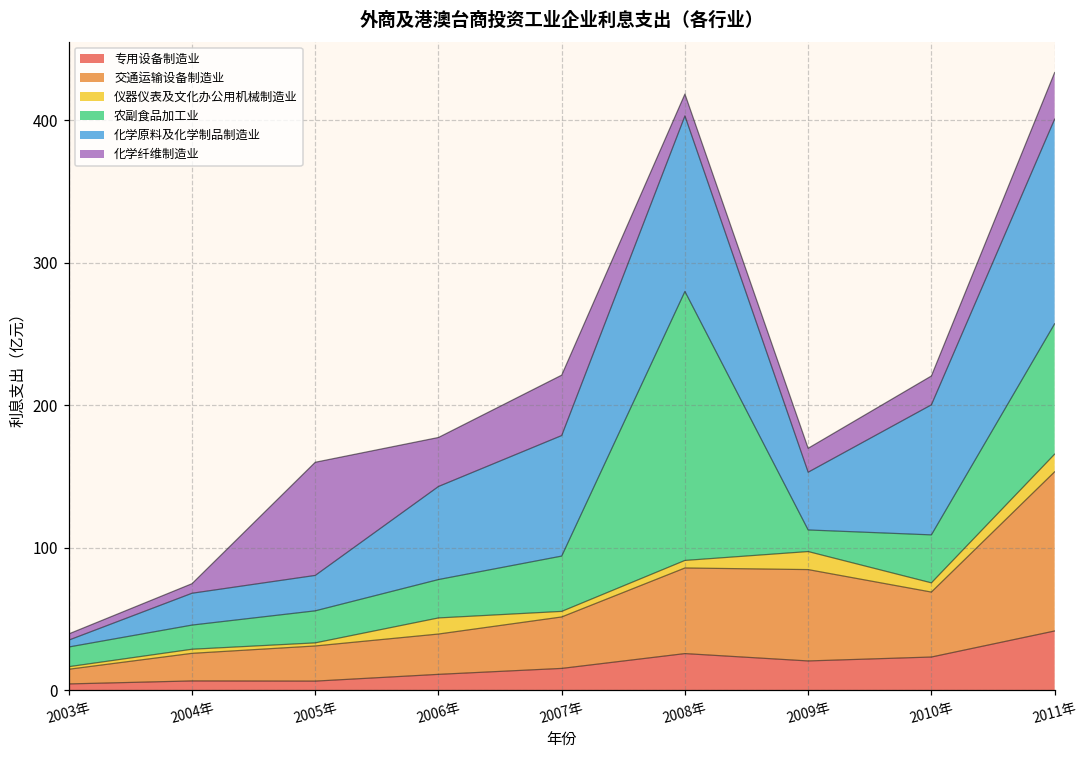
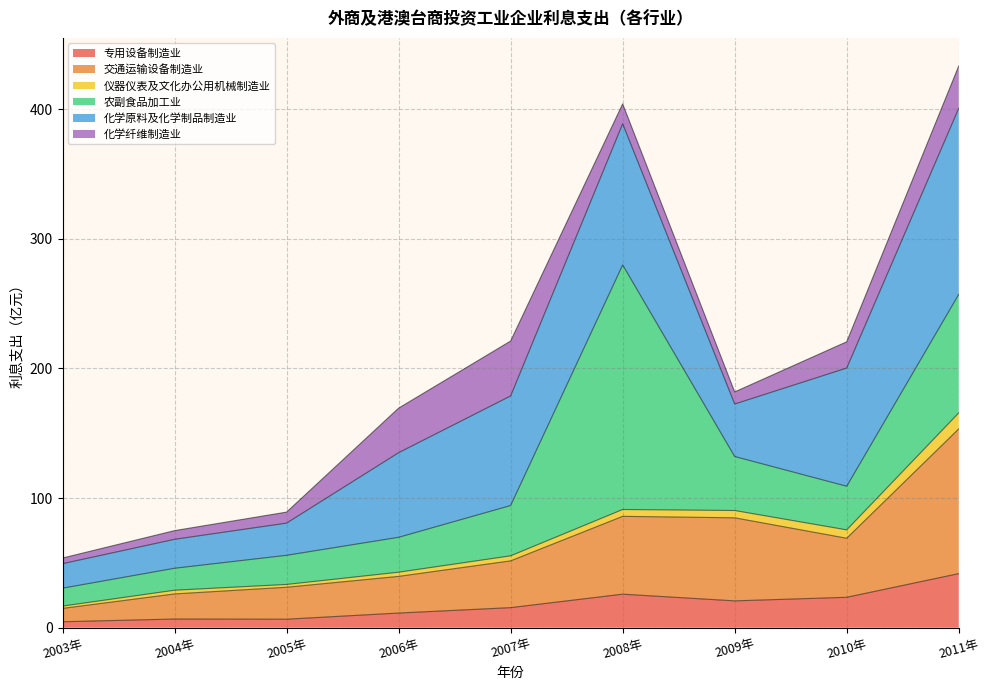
  {
    "仪器仪表及文化办公用机械制造业": {
      "2004年": 3,
      "2005年": 2,
-     "2006年": 11,
+     "2006年": 3,
      "2007年": 4,
      "2008年": 5,
-     "2009年": 13,
+     "2009年": 6,
      "2010年": 6,
      "2011年": 12
    },
    "农副食品加工业": {
      "2003年": 14,
      "2004年": 17,
      "2005年": 22,
      "2006年": 27,
      "2007年": 39,
      "2008年": 189,
-     "2009年": 15,
+     "2009年": 42,
      "2010年": 34,
      "2011年": 91
    },
    "化学原料及化学制品制造业": {
-     "2003年": 5,
+     "2003年": 19,
      "2004年": 22,
      "2005年": 25,
      "2006年": 65,
      "2007年": 85,
-     "2008年": 123,
+     "2008年": 109,
      "2009年": 41,
      "2010年": 91,
      "2011年": 144
    },
    "化学纤维制造业": {
      "2003年": 4,
      "2004年": 7,
-     "2005年": 79,
+     "2005年": 8,
      "2006年": 34,
      "2007年": 42,
      "2008年": 15,
-     "2009年": 17,
+     "2009年": 9,
      "2010年": 20,
      "2011年": 33
    }
  }
